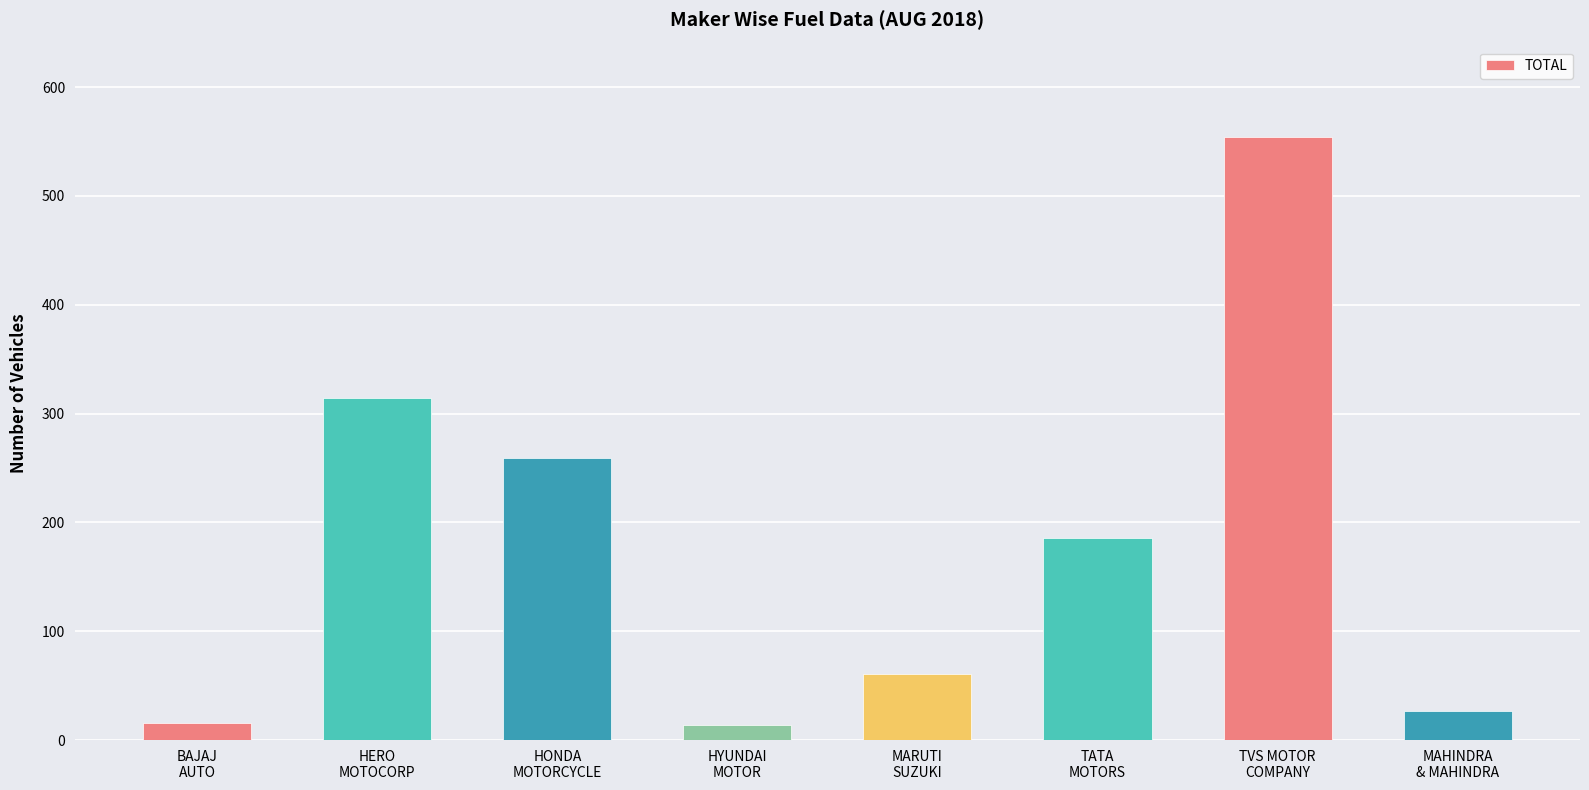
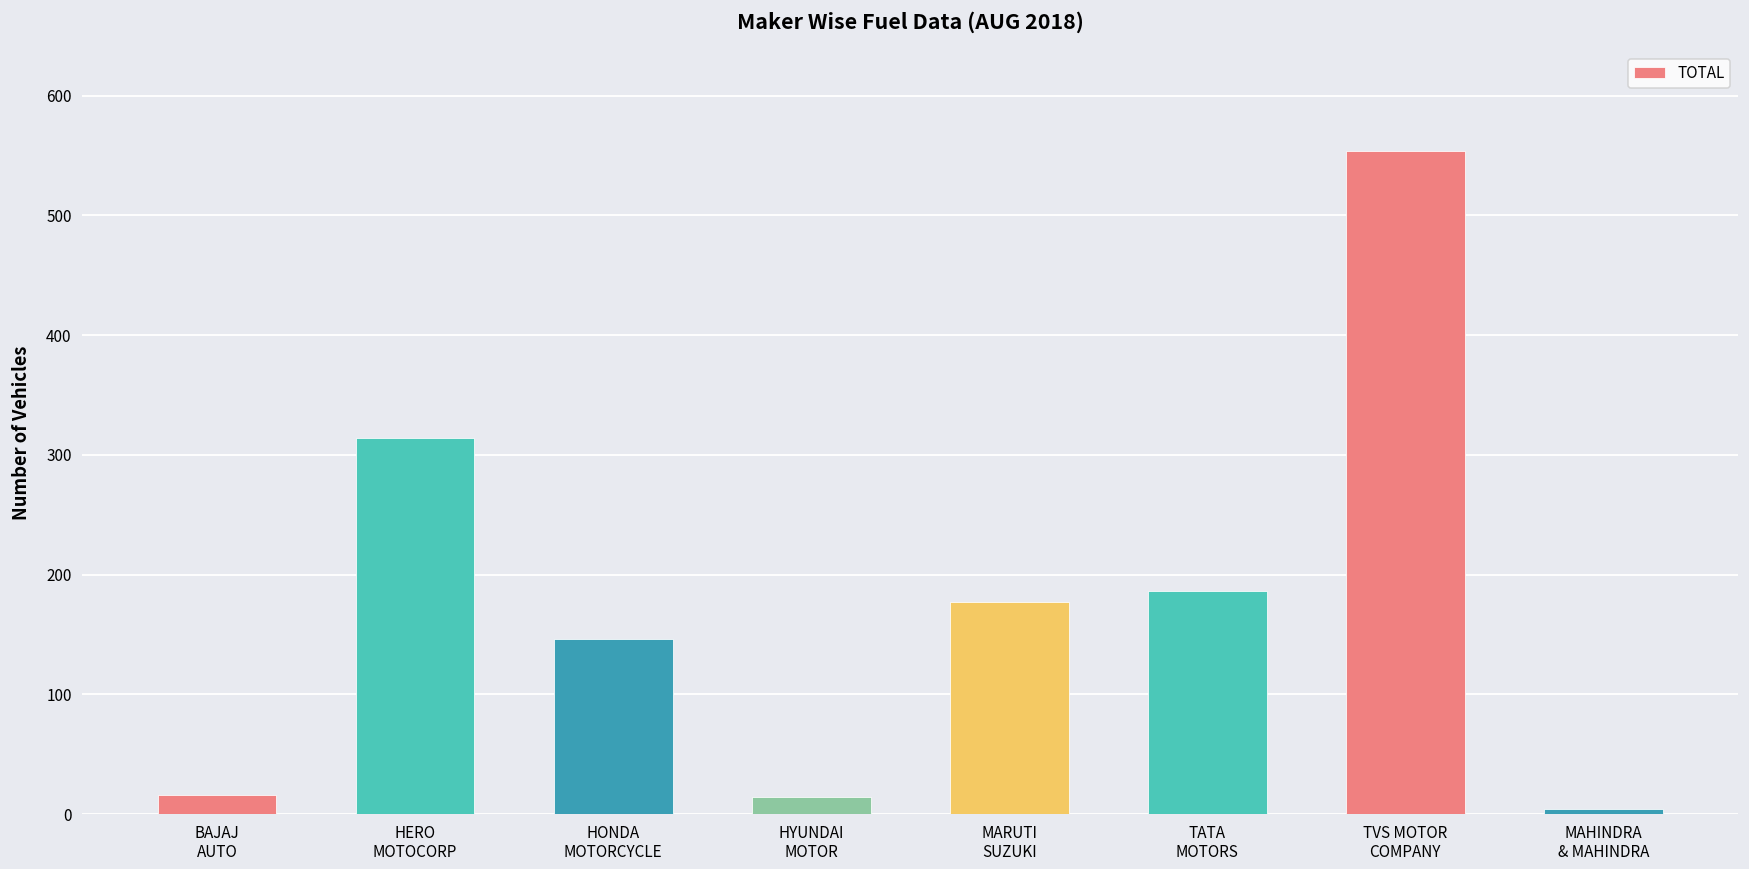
  {
    "BAJAJ AUTO": 16,
    "HERO MOTOCORP": 314,
-   "HONDA MOTORCYCLE": 259,
+   "HONDA MOTORCYCLE": 146,
    "HYUNDAI MOTOR": 14,
-   "MARUTI SUZUKI": 61,
+   "MARUTI SUZUKI": 177,
    "TATA MOTORS": 186,
    "TVS MOTOR COMPANY": 554,
-   "MAHINDRA & MAHINDRA": 27
+   "MAHINDRA & MAHINDRA": 4
  }
